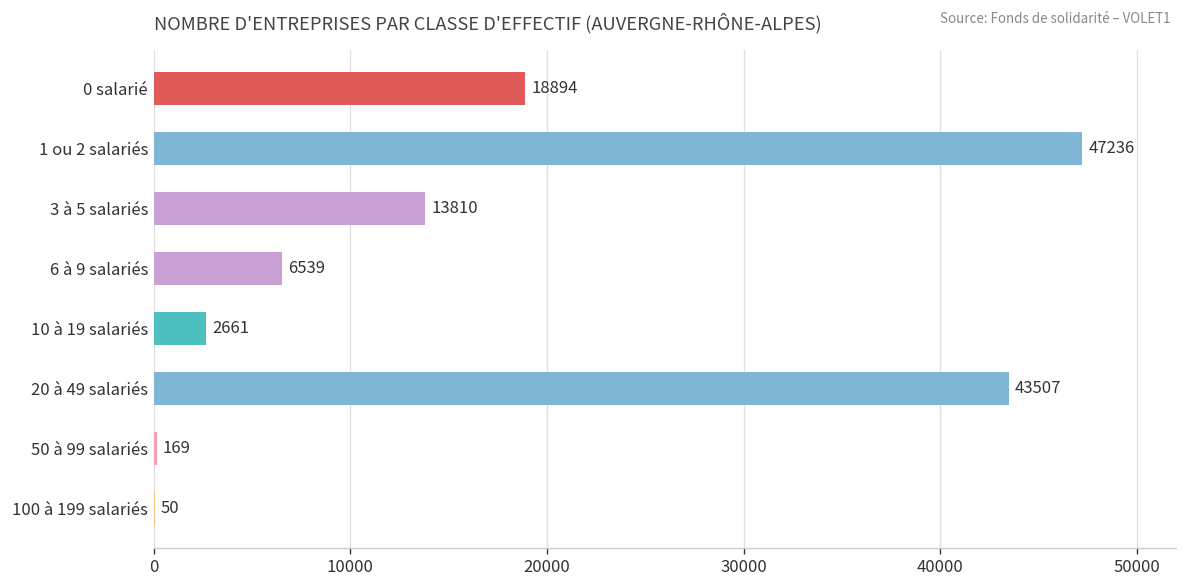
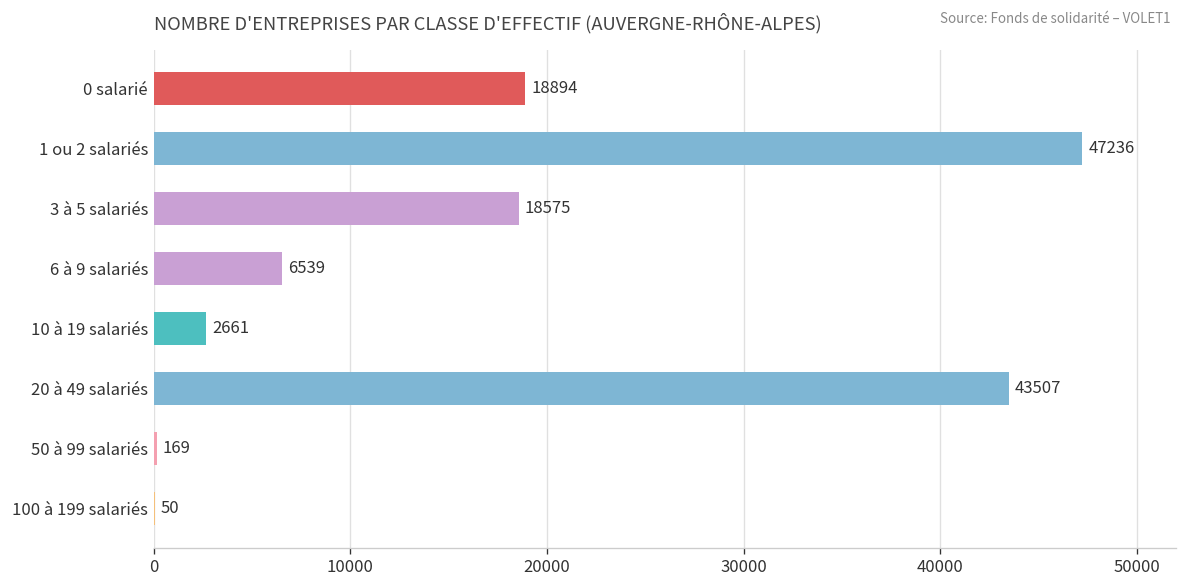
  {
    "0 salarié": 18894,
    "1 ou 2 salariés": 47236,
-   "3 à 5 salariés": 13810,
+   "3 à 5 salariés": 18575,
    "6 à 9 salariés": 6539,
    "10 à 19 salariés": 2661,
    "20 à 49 salariés": 43507,
    "50 à 99 salariés": 169,
    "100 à 199 salariés": 50
  }
